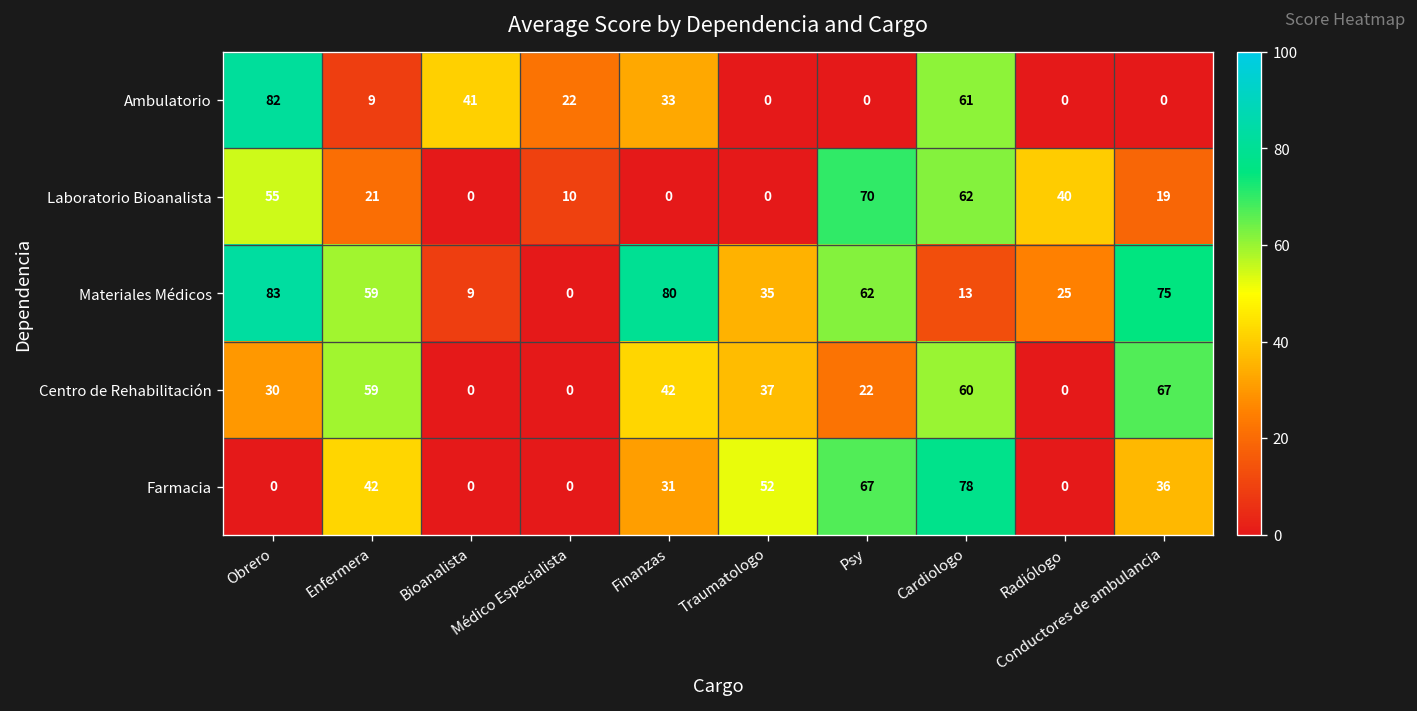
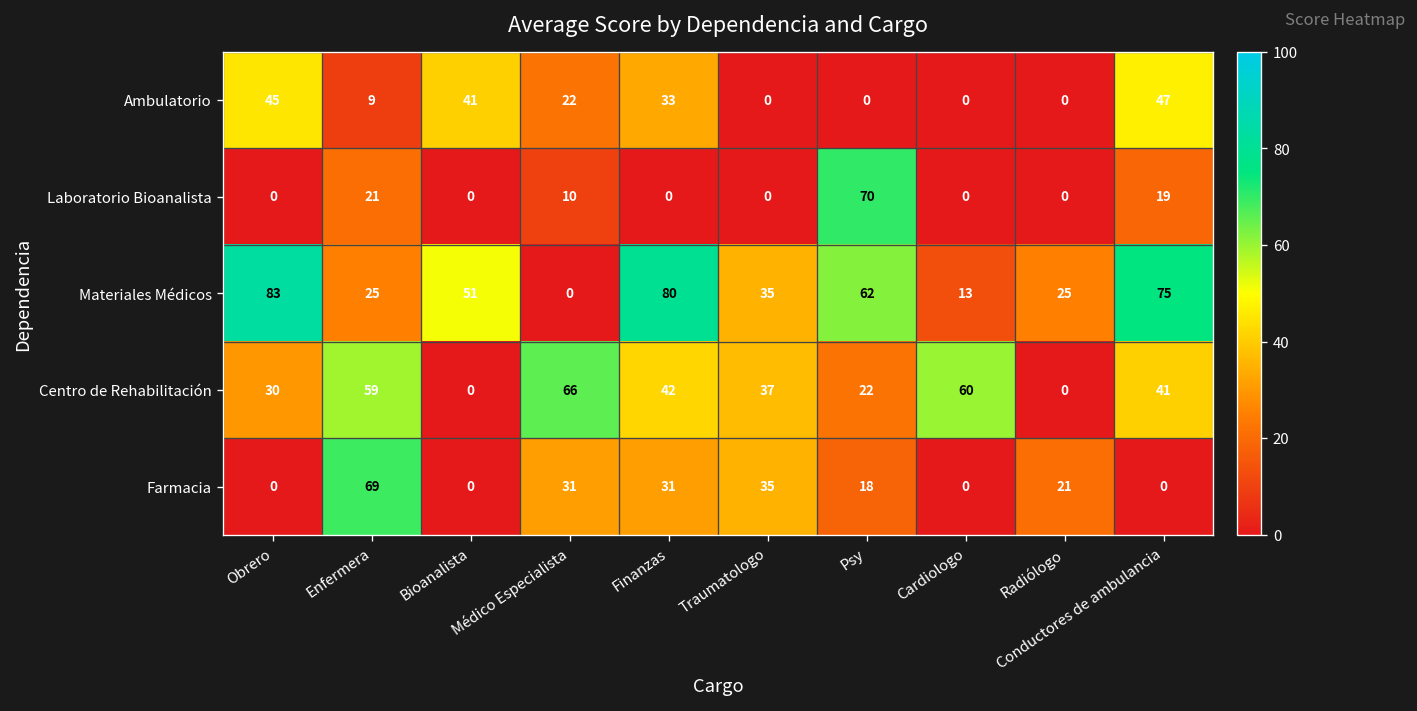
  {
    "Ambulatorio": {
-     "Obrero": 82,
+     "Obrero": 45,
      "Enfermera": 9,
      "Bioanalista": 41,
      "Médico Especialista": 22,
      "Finanzas": 33,
      "Traumatologo": 0,
      "Psy": 0,
-     "Cardiologo": 61,
+     "Cardiologo": 0,
      "Radiólogo": 0,
-     "Conductores de ambulancia": 0
+     "Conductores de ambulancia": 47
    },
    "Laboratorio Bioanalista": {
-     "Obrero": 55,
+     "Obrero": 0,
      "Enfermera": 21,
      "Bioanalista": 0,
      "Médico Especialista": 10,
      "Finanzas": 0,
      "Traumatologo": 0,
      "Psy": 70,
-     "Cardiologo": 62,
-     "Radiólogo": 40,
+     "Cardiologo": 0,
+     "Radiólogo": 0,
      "Conductores de ambulancia": 19
    },
    "Materiales Médicos": {
      "Obrero": 83,
-     "Enfermera": 59,
-     "Bioanalista": 9,
+     "Enfermera": 25,
+     "Bioanalista": 51,
      "Médico Especialista": 0,
      "Finanzas": 80,
      "Traumatologo": 35,
      "Psy": 62,
      "Cardiologo": 13,
      "Radiólogo": 25,
      "Conductores de ambulancia": 75
    },
    "Centro de Rehabilitación": {
      "Obrero": 30,
      "Enfermera": 59,
      "Bioanalista": 0,
-     "Médico Especialista": 0,
+     "Médico Especialista": 66,
      "Finanzas": 42,
      "Traumatologo": 37,
      "Psy": 22,
      "Cardiologo": 60,
      "Radiólogo": 0,
-     "Conductores de ambulancia": 67
+     "Conductores de ambulancia": 41
    },
    "Farmacia": {
      "Obrero": 0,
-     "Enfermera": 42,
+     "Enfermera": 69,
      "Bioanalista": 0,
-     "Médico Especialista": 0,
+     "Médico Especialista": 31,
      "Finanzas": 31,
-     "Traumatologo": 52,
-     "Psy": 67,
-     "Cardiologo": 78,
-     "Radiólogo": 0,
-     "Conductores de ambulancia": 36
+     "Traumatologo": 35,
+     "Psy": 18,
+     "Cardiologo": 0,
+     "Radiólogo": 21,
+     "Conductores de ambulancia": 0
    }
  }
